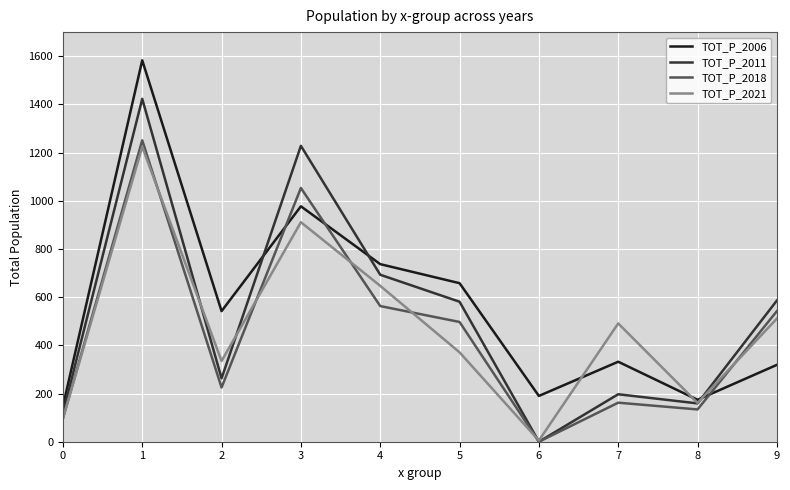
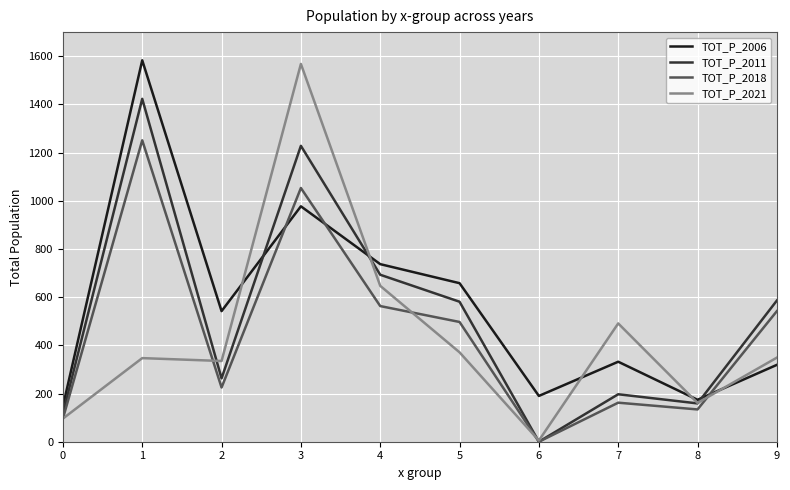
  {
    "TOT_P_2021": {
-     "1": 1220,
+     "1": 350,
      "2": 340,
-     "3": 910,
+     "3": 1570,
      "4": 650,
      "5": 370,
      "7": 490,
-     "9": 510
+     "9": 350
    }
  }
